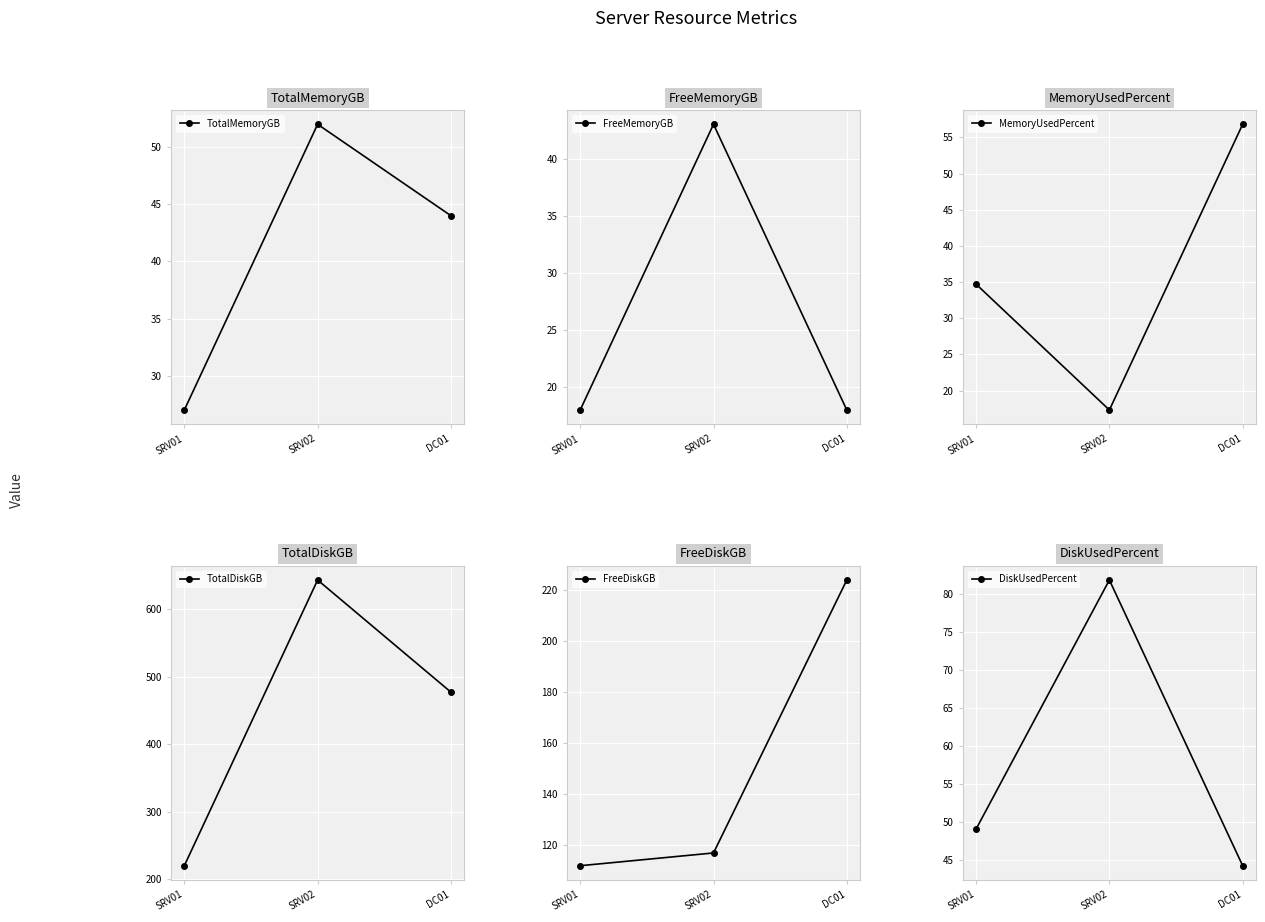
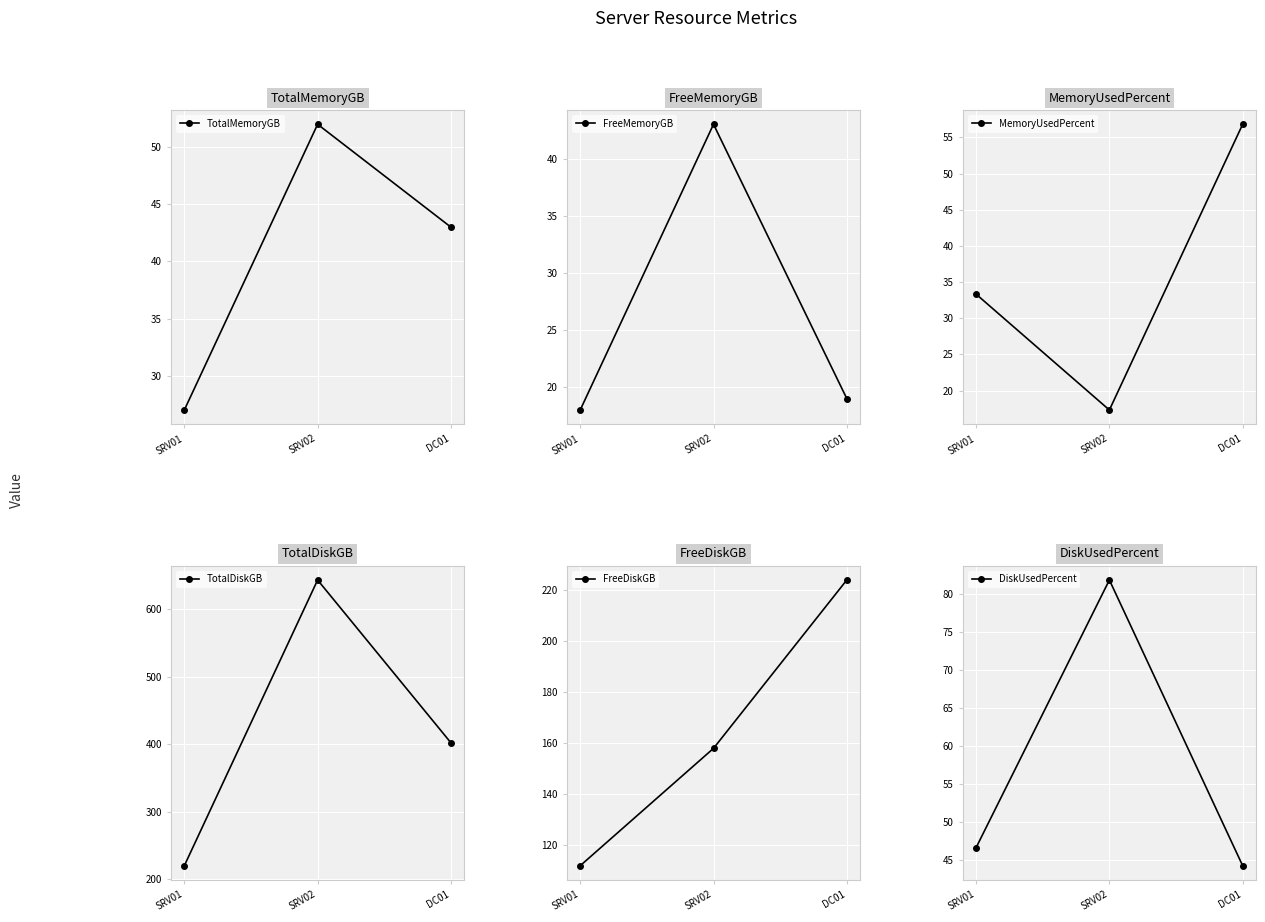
  {
    "TotalMemoryGB": {
      "SRV01": 27,
      "SRV02": 52,
-     "DC01": 44
+     "DC01": 43
    },
    "FreeMemoryGB": {
      "SRV01": 18,
      "SRV02": 43,
-     "DC01": 18
+     "DC01": 19
    },
    "MemoryUsedPercent": {
-     "SRV01": 35,
+     "SRV01": 33,
      "SRV02": 17,
      "DC01": 57
    },
    "TotalDiskGB": {
      "SRV01": 220,
      "SRV02": 640,
-     "DC01": 480
+     "DC01": 400
    },
    "FreeDiskGB": {
      "SRV01": 112,
-     "SRV02": 117,
+     "SRV02": 158,
      "DC01": 224
    },
    "DiskUsedPercent": {
-     "SRV01": 49,
+     "SRV01": 47,
      "SRV02": 82,
      "DC01": 44
    }
  }
